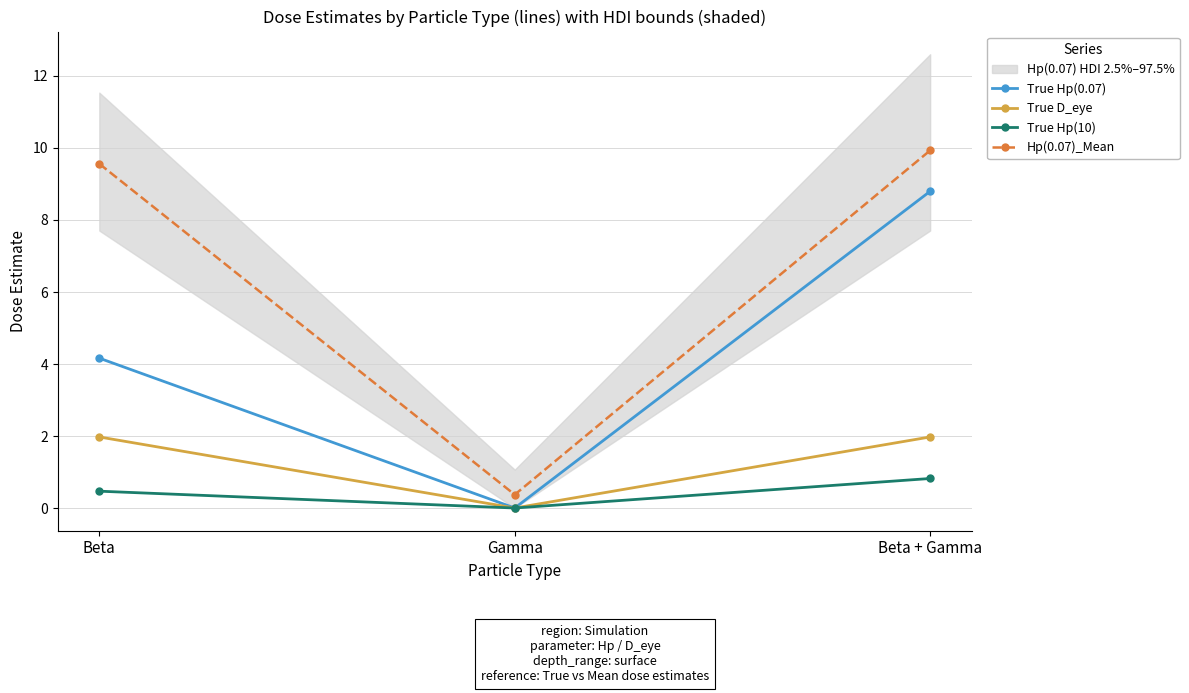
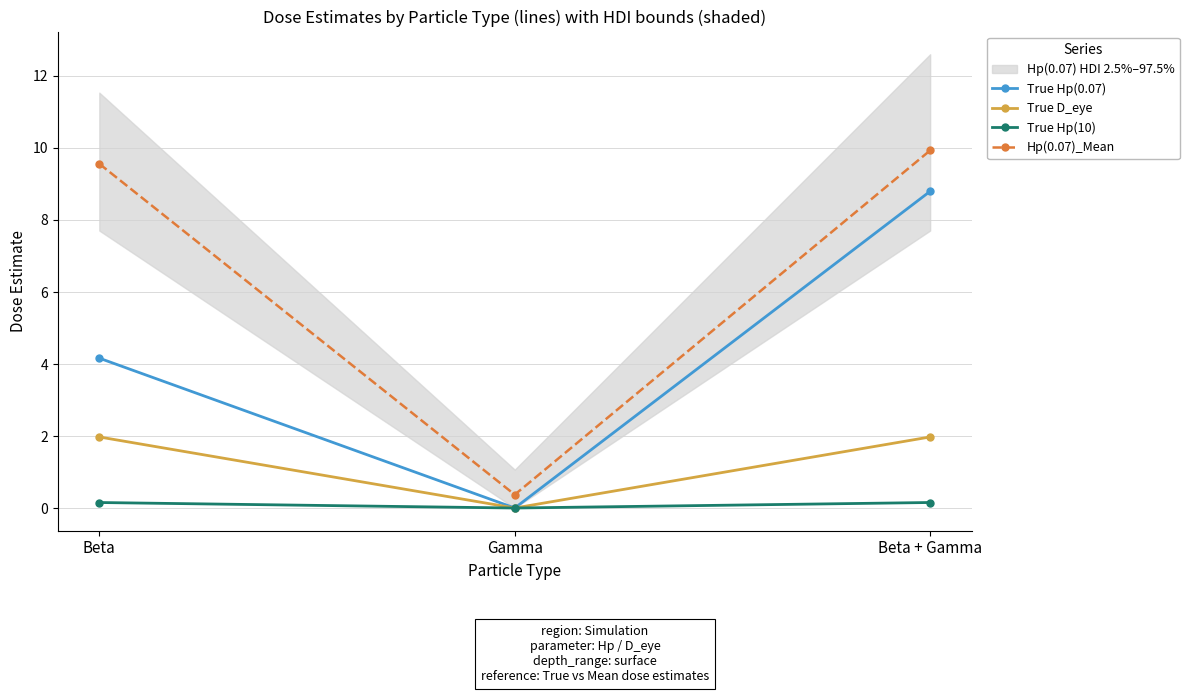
  {
    "True Hp(0.07)": {
      "Beta": 4.2,
      "Beta + Gamma": 8.8
    },
    "True Hp(10)": {
-     "Beta": 0.5,
-     "Beta + Gamma": 0.8
+     "Beta": 0.2,
+     "Beta + Gamma": 0.2
    }
  }
